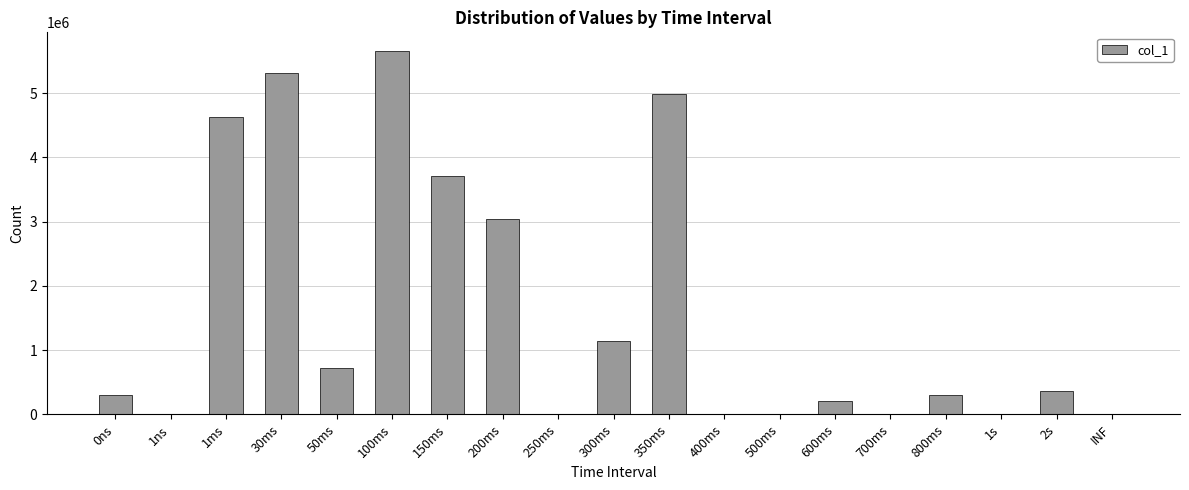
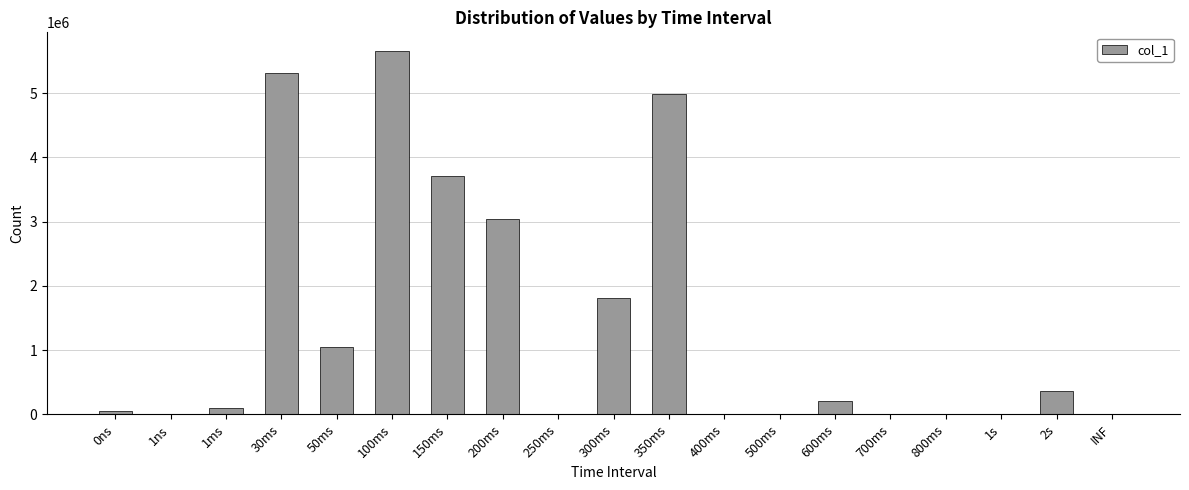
  {
-   "0ns": 300000,
+   "0ns": 100000,
    "1ns": 0,
-   "1ms": 4600000,
+   "1ms": 100000,
    "30ms": 5300000,
-   "50ms": 700000,
+   "50ms": 1000000,
    "100ms": 5700000,
    "150ms": 3700000,
    "200ms": 3000000,
-   "300ms": 1100000,
+   "300ms": 1800000,
    "350ms": 5000000,
    "600ms": 200000,
    "700ms": 0,
-   "800ms": 300000,
+   "800ms": 0,
    "2s": 400000,
    "INF": 0
  }
